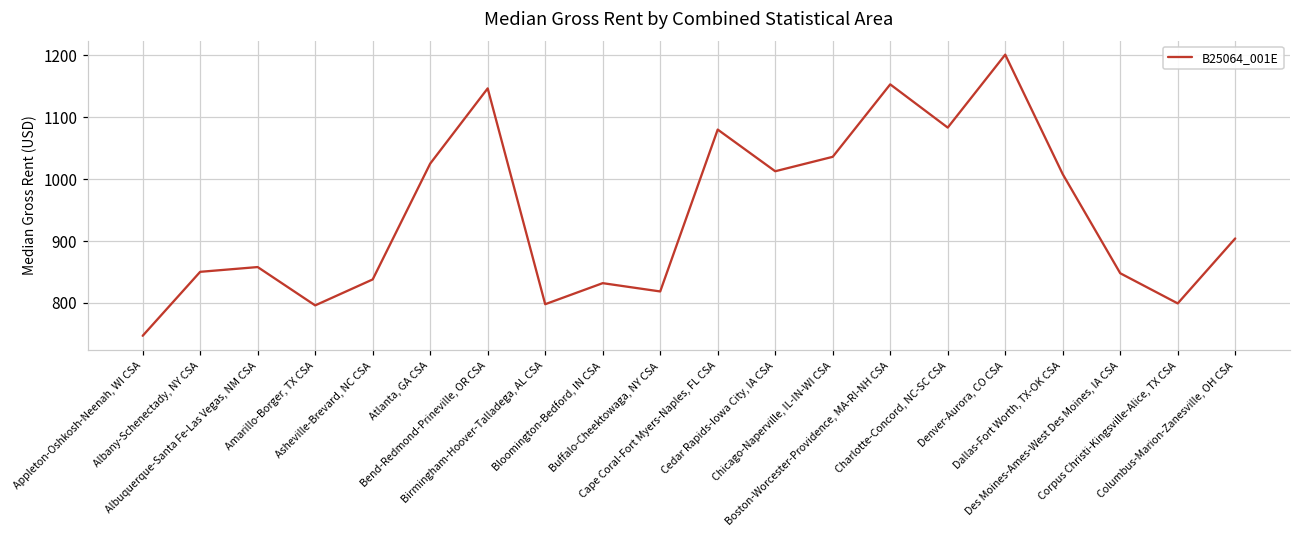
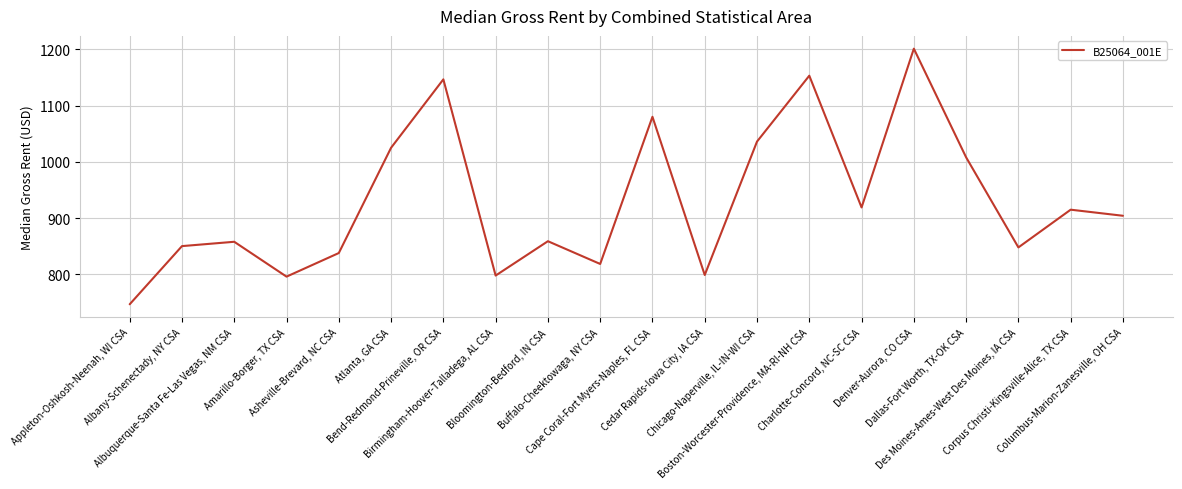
  {
    "Appleton-Oshkosh-Neenah, WI CSA": 750,
    "Albany-Schenectady, NY CSA": 850,
    "Albuquerque-Santa Fe-Las Vegas, NM CSA": 860,
    "Amarillo-Borger, TX CSA": 800,
    "Asheville-Brevard, NC CSA": 840,
    "Atlanta, GA CSA": 1030,
    "Bend-Redmond-Prineville, OR CSA": 1150,
    "Birmingham-Hoover-Talladega, AL CSA": 800,
-   "Bloomington-Bedford, IN CSA": 830,
+   "Bloomington-Bedford, IN CSA": 860,
    "Buffalo-Cheektowaga, NY CSA": 820,
    "Cape Coral-Fort Myers-Naples, FL CSA": 1080,
-   "Cedar Rapids-Iowa City, IA CSA": 1010,
+   "Cedar Rapids-Iowa City, IA CSA": 800,
    "Chicago-Naperville, IL-IN-WI CSA": 1040,
    "Boston-Worcester-Providence, MA-RI-NH CSA": 1150,
-   "Charlotte-Concord, NC-SC CSA": 1080,
+   "Charlotte-Concord, NC-SC CSA": 920,
    "Denver-Aurora, CO CSA": 1200,
    "Dallas-Fort Worth, TX-OK CSA": 1010,
    "Des Moines-Ames-West Des Moines, IA CSA": 850,
-   "Corpus Christi-Kingsville-Alice, TX CSA": 800,
+   "Corpus Christi-Kingsville-Alice, TX CSA": 920,
    "Columbus-Marion-Zanesville, OH CSA": 900
  }
